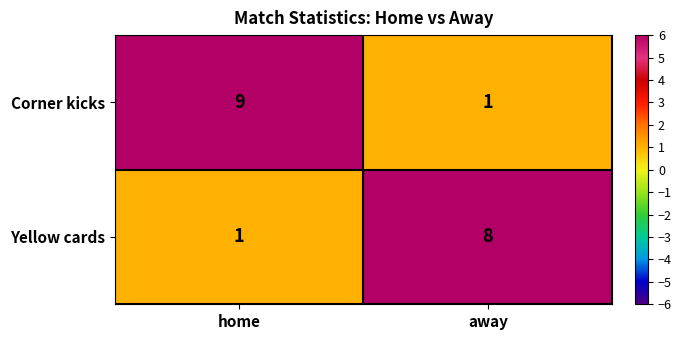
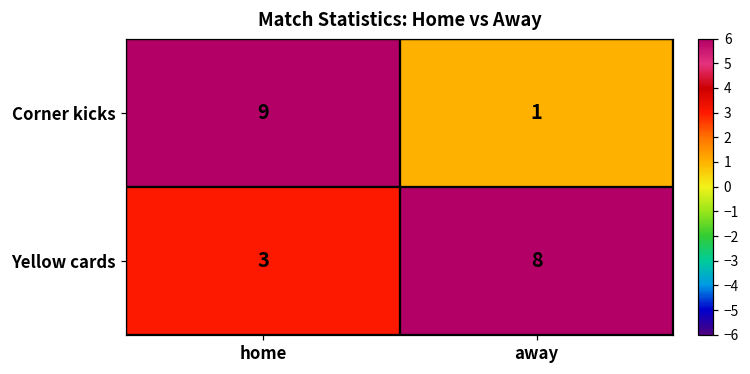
  {
    "Corner kicks": {
      "home": 9,
      "away": 1
    },
    "Yellow cards": {
-     "home": 1,
+     "home": 3,
      "away": 8
    }
  }
